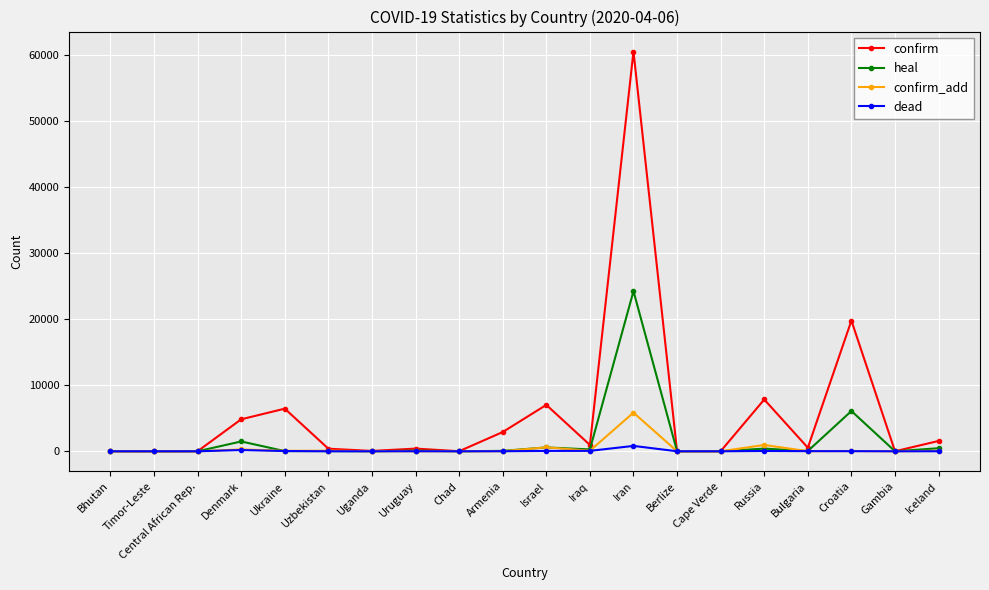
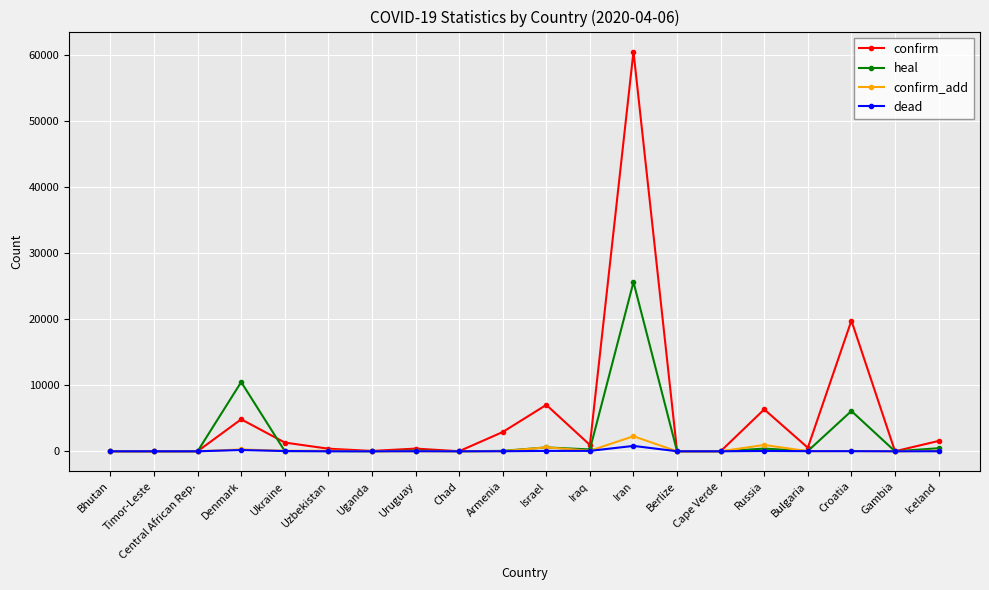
  {
    "confirm": {
      "Denmark": 5000,
-     "Ukraine": 6000,
+     "Ukraine": 1000,
      "Armenia": 3000,
      "Israel": 7000,
      "Iraq": 1000,
      "Iran": 61000,
-     "Russia": 8000,
+     "Russia": 6000,
      "Bulgaria": 1000,
      "Croatia": 20000,
      "Iceland": 2000
    },
    "heal": {
-     "Denmark": 1000,
-     "Iran": 24000,
+     "Denmark": 10000,
+     "Iran": 26000,
      "Croatia": 6000,
      "Iceland": 0
    },
    "confirm_add": {
-     "Iran": 6000,
+     "Iran": 2000,
      "Russia": 1000
    },
    "dead": {
      "Israel": 0,
      "Iran": 1000
    }
  }
